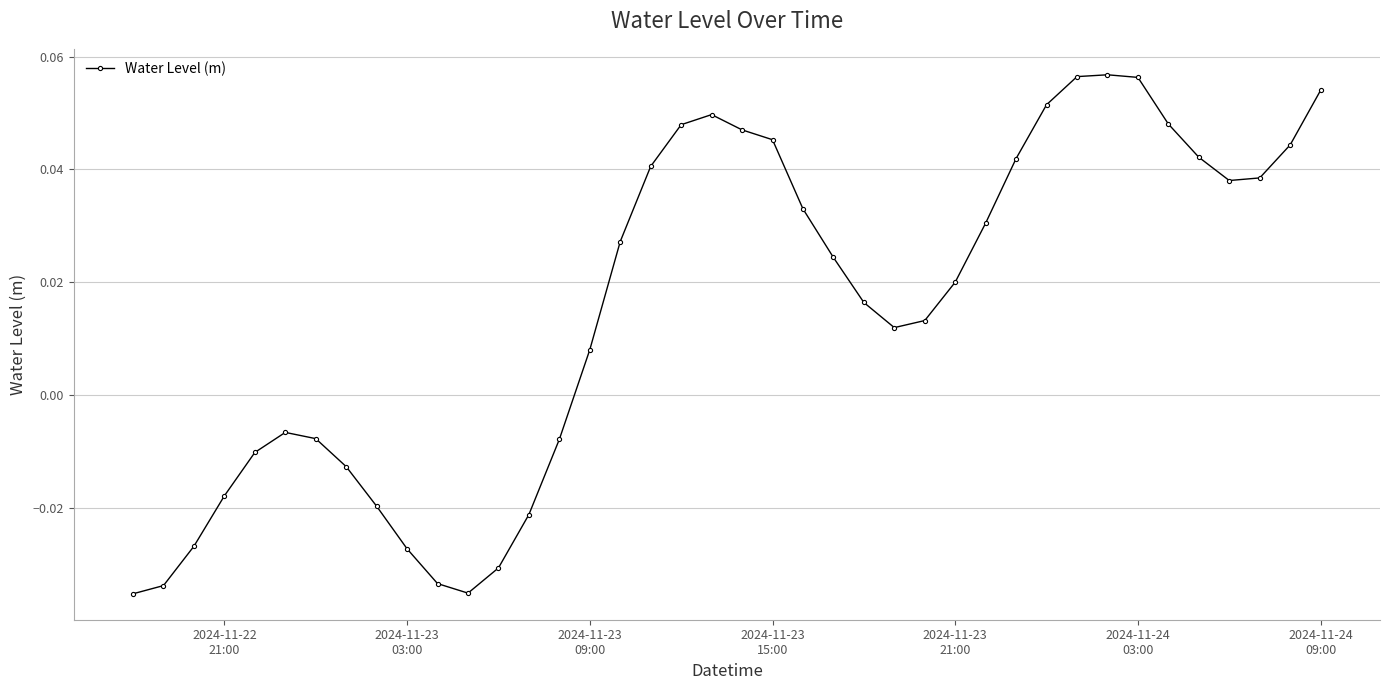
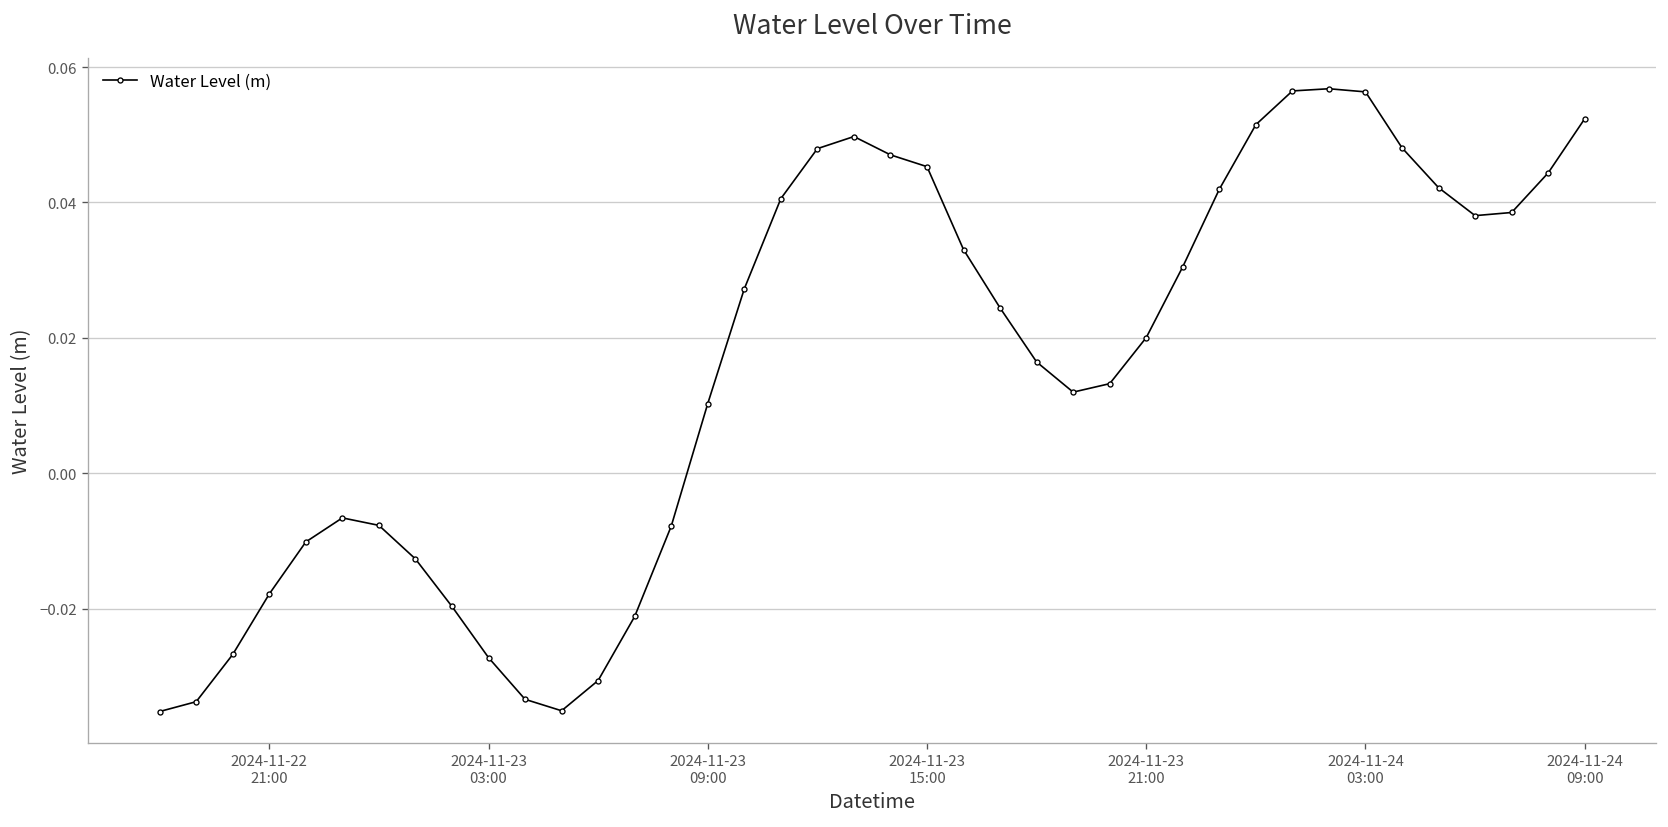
  {
    "2024-11-22 21:00": -0.018,
    "2024-11-23 03:00": -0.027,
-   "2024-11-23 09:00": 0.008,
+   "2024-11-23 09:00": 0.010,
    "2024-11-23 15:00": 0.045,
    "2024-11-23 21:00": 0.020,
    "2024-11-24 03:00": 0.056,
-   "2024-11-24 09:00": 0.054
+   "2024-11-24 09:00": 0.052
  }
